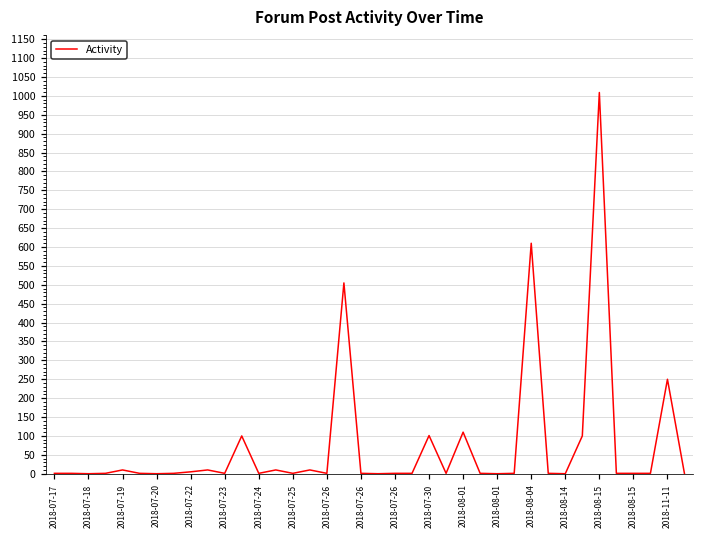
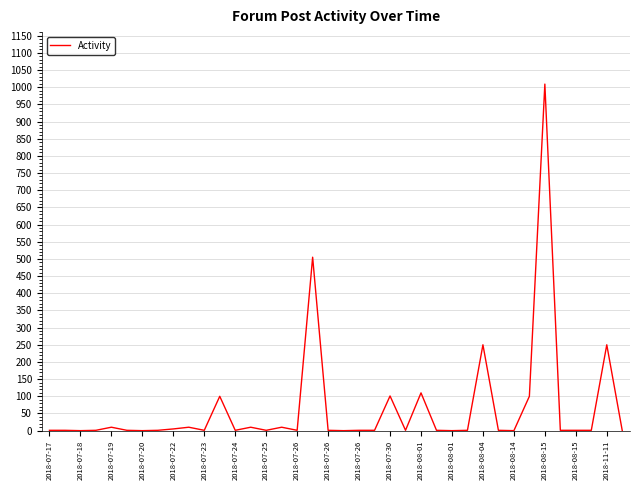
  {
    "2018-07-17": 0,
    "2018-07-22": 10,
    "2018-07-24": 0,
-   "2018-08-04": 610
+   "2018-08-04": 250
  }
